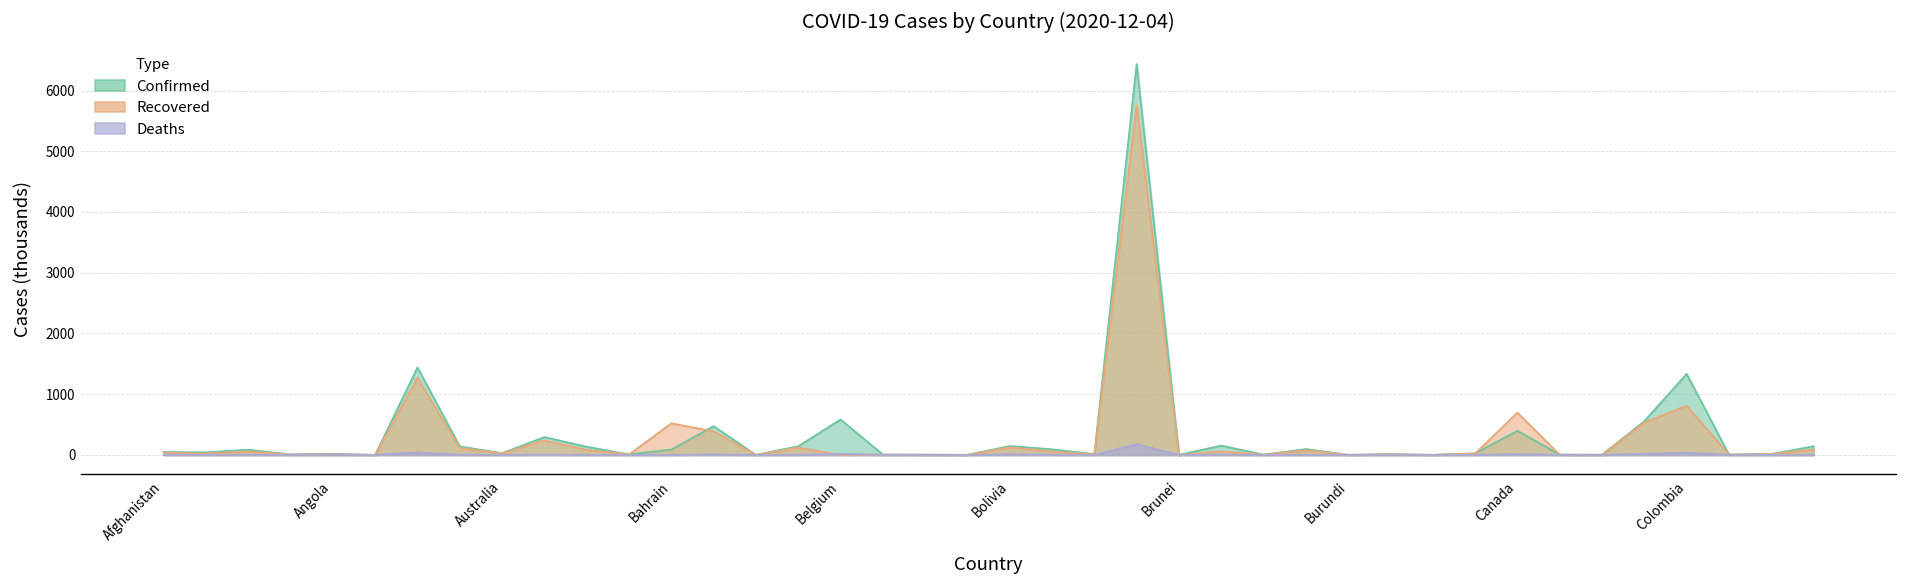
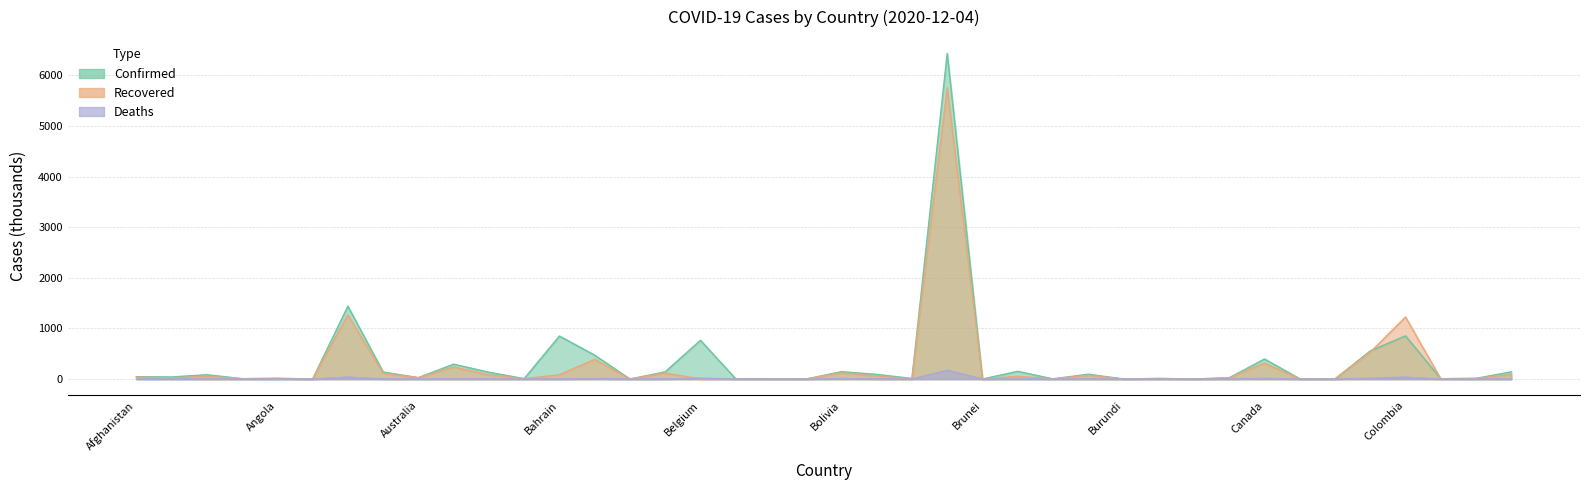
  {
    "Confirmed": {
-     "Bahrain": 100,
-     "Belgium": 600,
+     "Bahrain": 800,
+     "Belgium": 800,
      "Canada": 400,
-     "Colombia": 1300
+     "Colombia": 900
    },
    "Recovered": {
-     "Bahrain": 500,
-     "Canada": 700,
-     "Colombia": 800
+     "Bahrain": 100,
+     "Canada": 300,
+     "Colombia": 1200
    },
    "Deaths": {
      "Bahrain": 0,
      "Bolivia": 0,
      "Canada": 0,
      "Colombia": 0
    }
  }
